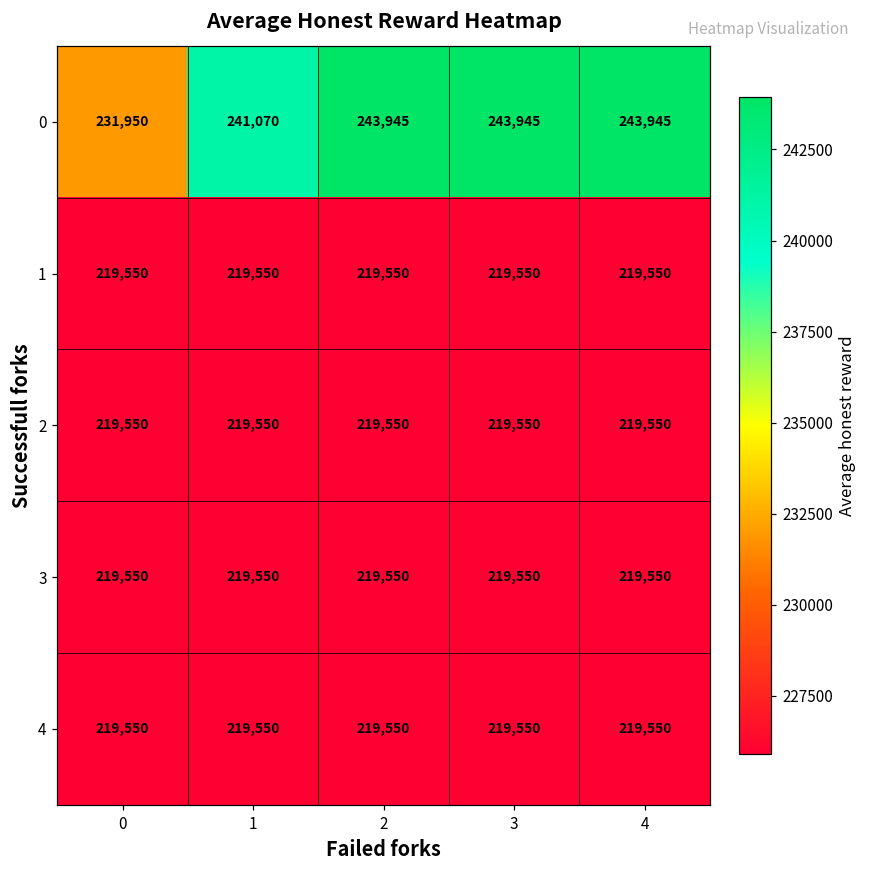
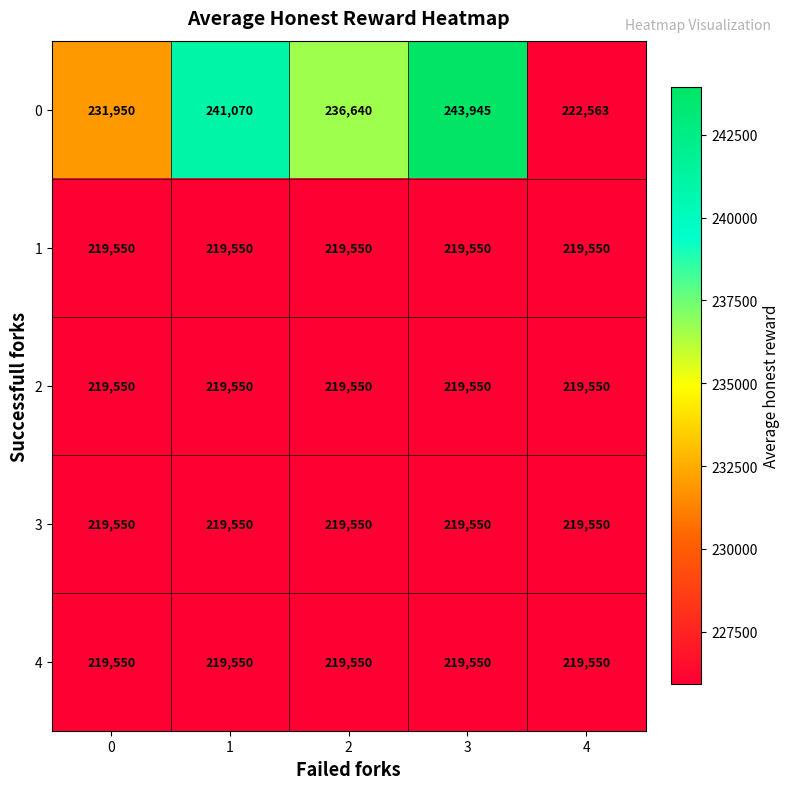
  {
    "0": {
      "0": "231,950",
      "1": "241,070",
-     "2": "243,945",
+     "2": "236,640",
      "3": "243,945",
-     "4": "243,945"
+     "4": "222,563"
    },
    "1": {
      "0": "219,550",
      "1": "219,550",
      "2": "219,550",
      "3": "219,550",
      "4": "219,550"
    },
    "2": {
      "0": "219,550",
      "1": "219,550",
      "2": "219,550",
      "3": "219,550",
      "4": "219,550"
    },
    "3": {
      "0": "219,550",
      "1": "219,550",
      "2": "219,550",
      "3": "219,550",
      "4": "219,550"
    },
    "4": {
      "0": "219,550",
      "1": "219,550",
      "2": "219,550",
      "3": "219,550",
      "4": "219,550"
    }
  }
